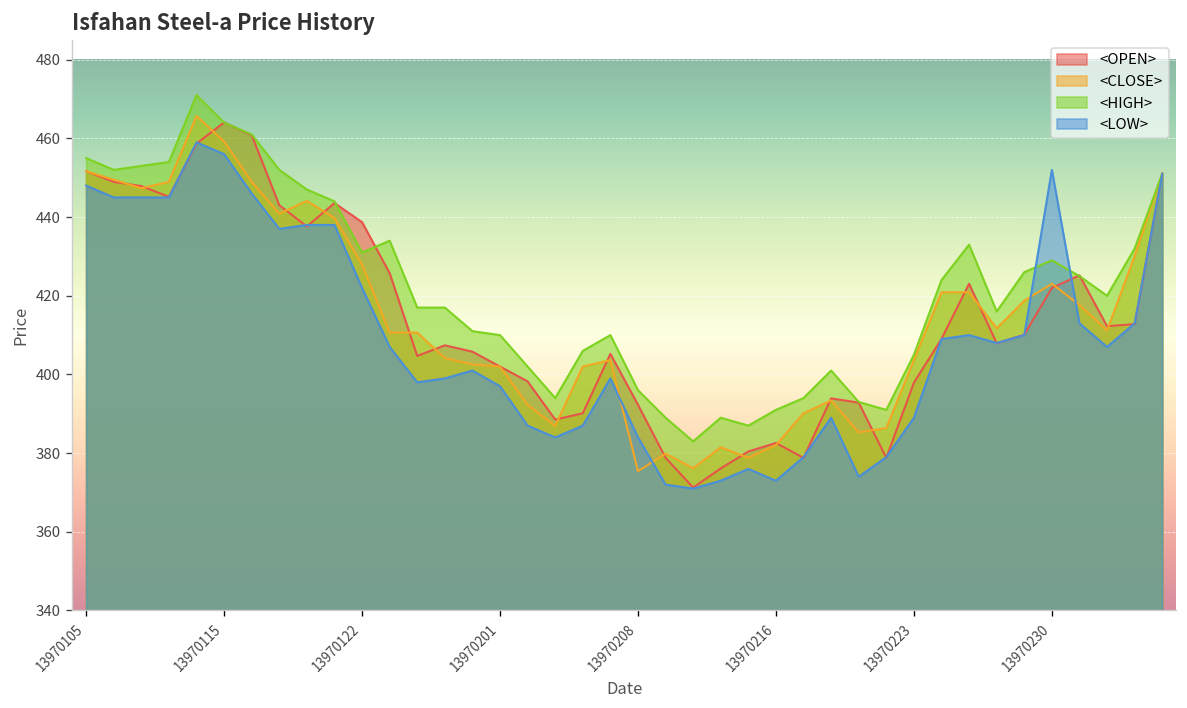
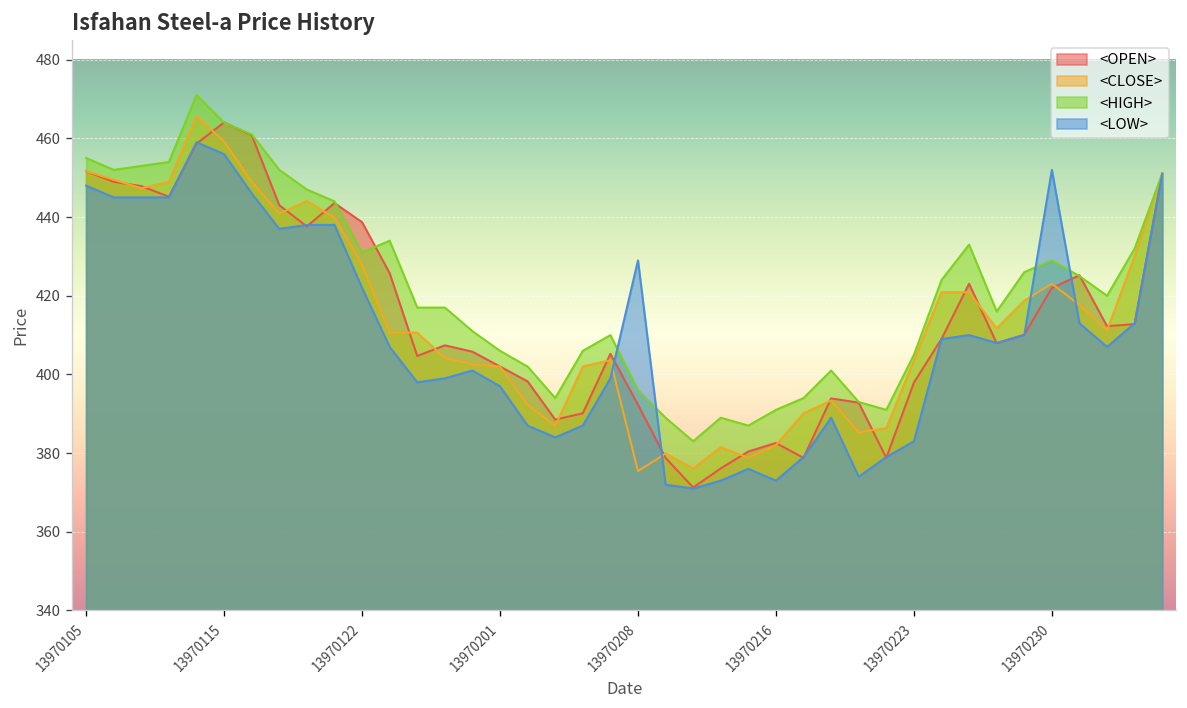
  {
    "<OPEN>": {
      "13970122": 439,
      "13970208": 392,
      "13970223": 398,
      "13970230": 422
    },
    "<CLOSE>": {
      "13970115": 459,
      "13970122": 428,
      "13970208": 375,
      "13970223": 404,
      "13970230": 423
    },
    "<HIGH>": {
      "13970105": 455,
      "13970122": 431,
-     "13970201": 410,
+     "13970201": 406,
      "13970208": 396,
      "13970216": 391,
      "13970223": 405,
      "13970230": 429
    },
    "<LOW>": {
      "13970105": 448,
      "13970115": 456,
      "13970122": 422,
      "13970201": 397,
-     "13970208": 384,
+     "13970208": 429,
      "13970216": 373,
-     "13970223": 389,
+     "13970223": 383,
      "13970230": 452
    }
  }
